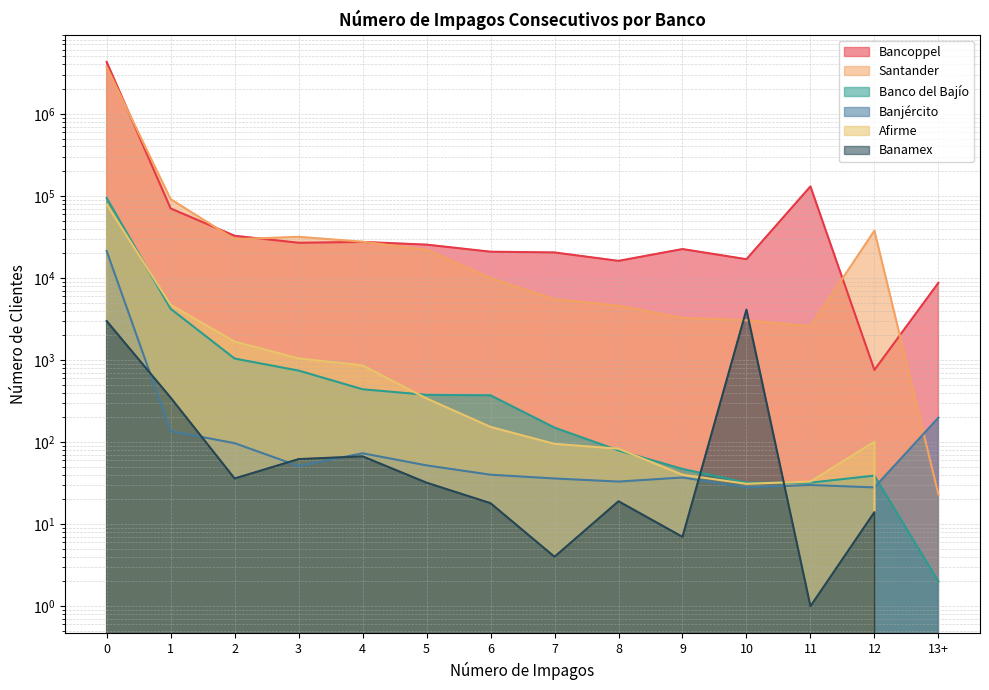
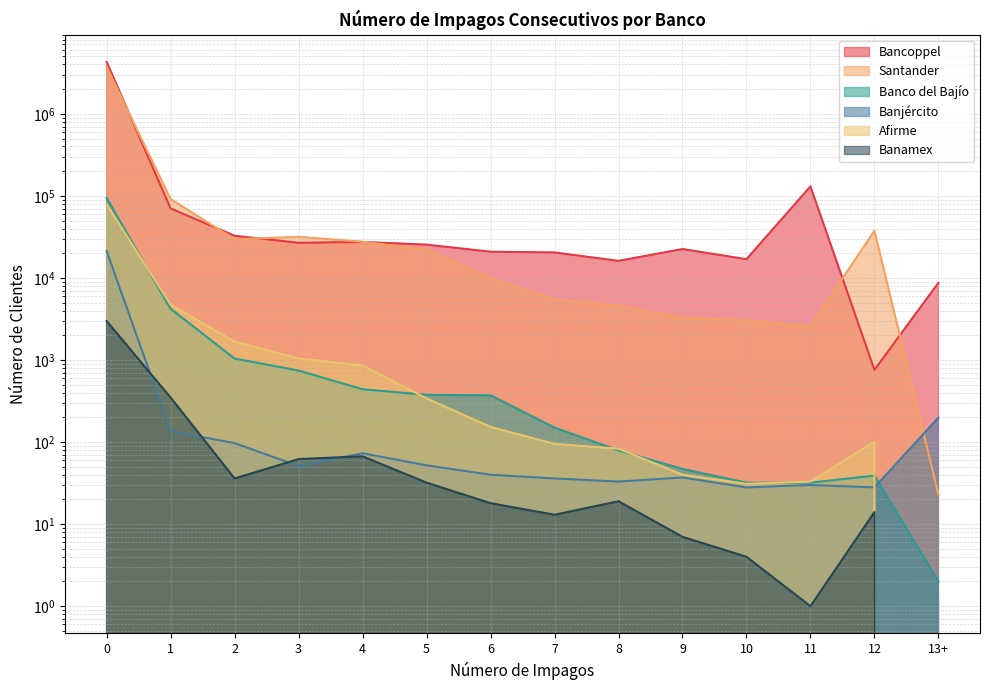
  {
    "Bancoppel": {
      "0": 4000000,
      "1": 70000,
      "2": 33000,
      "3": 27000,
      "5": 25000,
      "6": 21000,
      "7": 20000,
      "8": 16000,
      "9": 22000,
      "10": 17000,
      "11": 130000,
      "12": 800,
      "13+": 9000
    },
    "Banamex": {
      "0": 3000,
      "1": 350,
      "2": 40,
      "3": 60,
      "4": 70,
      "5": 32,
      "6": 18,
-     "7": 4,
+     "7": 13,
      "8": 19,
      "9": 7,
-     "10": 4000,
+     "10": 4,
      "11": 1,
      "12": 14
    }
  }
